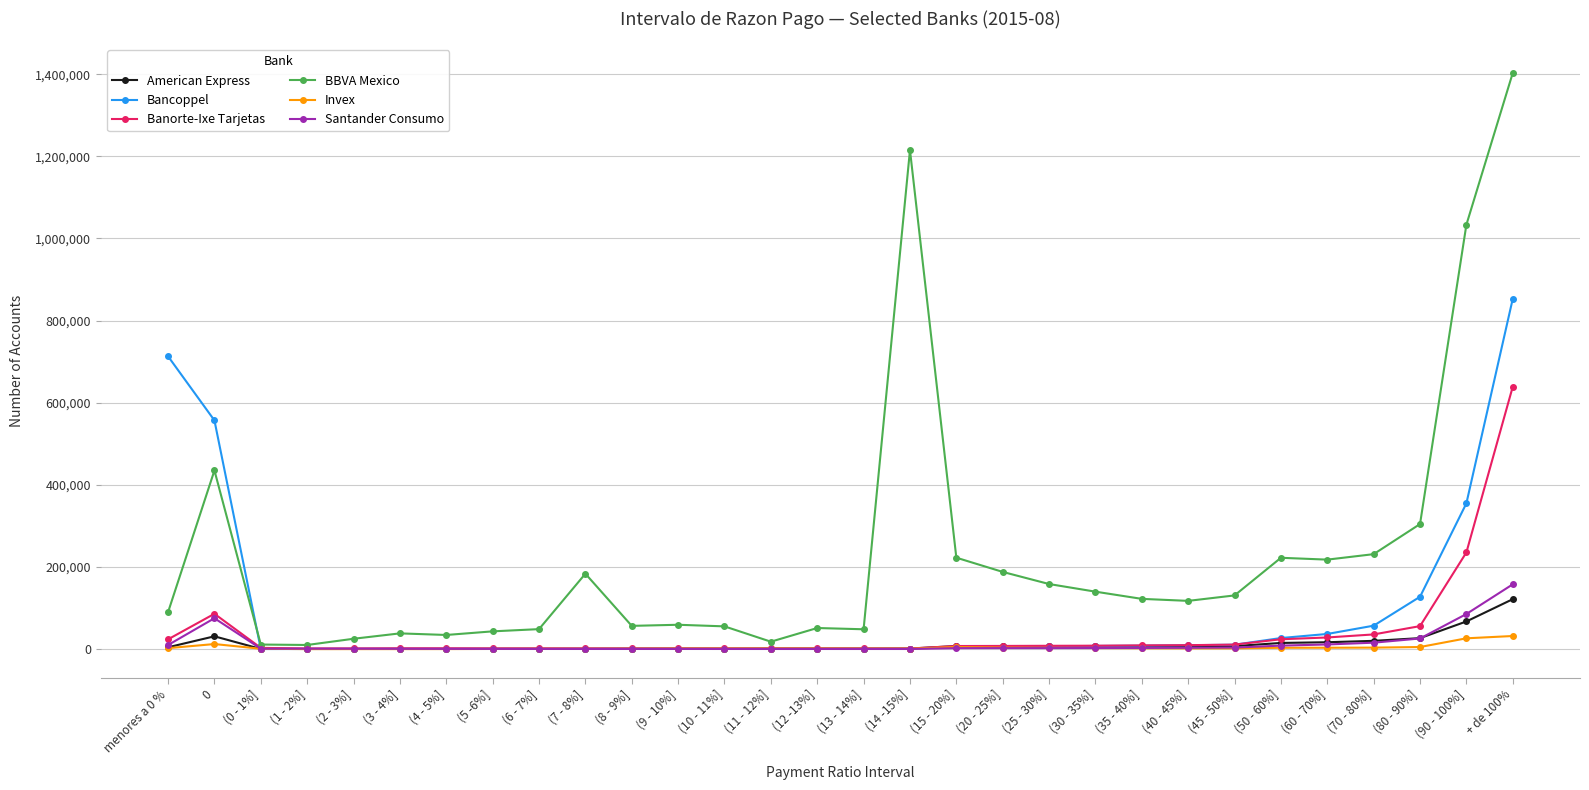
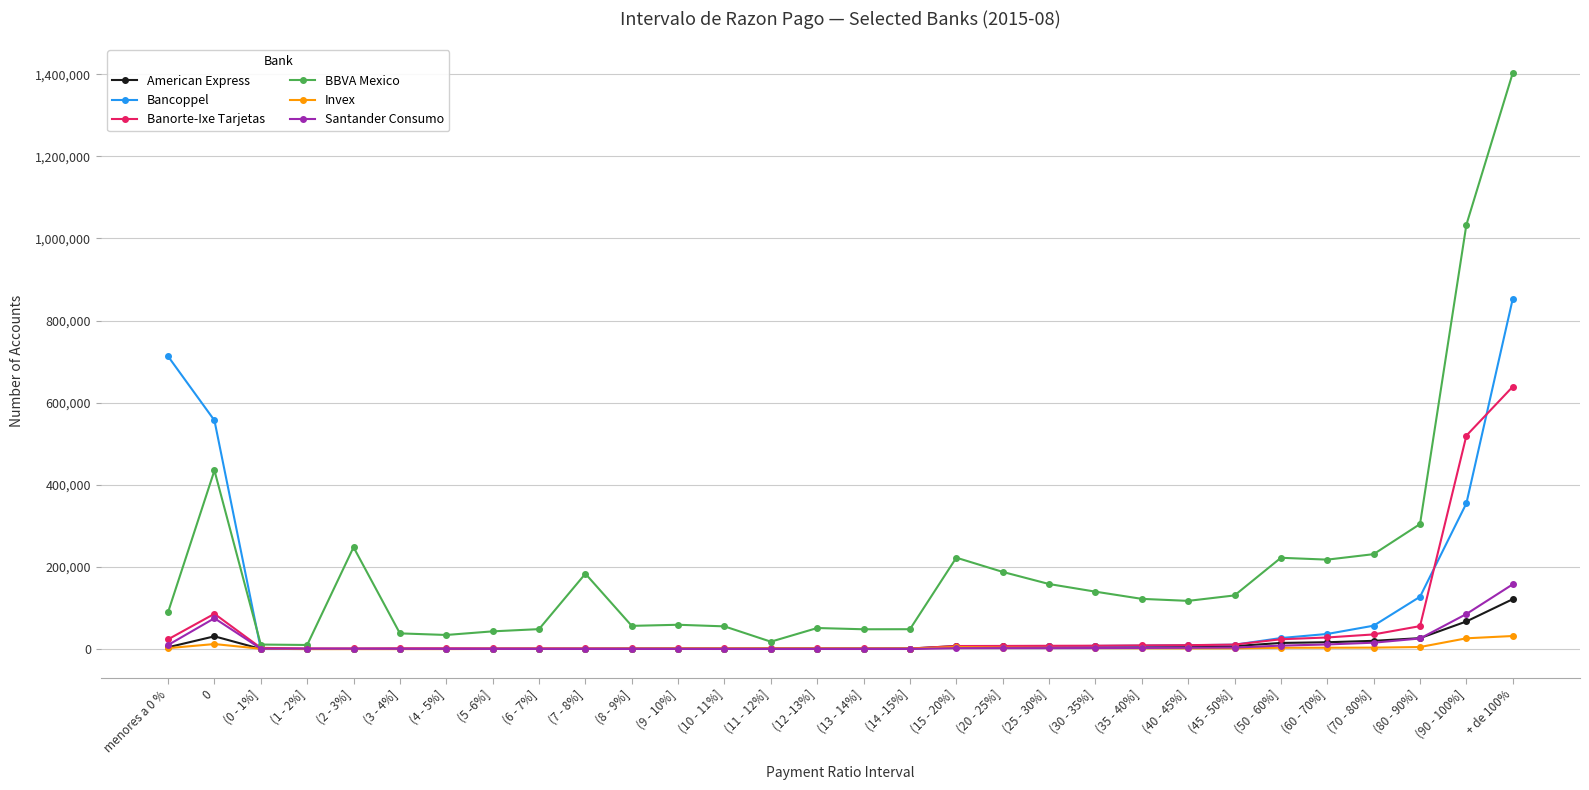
  {
    "American Express": {
      "0": "30,000",
      "(50 - 60%]": "20,000",
      "(90 - 100%]": "70,000",
      "+ de 100%": "120,000"
    },
    "Bancoppel": {
      "menores a 0 %": "710,000",
      "0": "560,000",
      "(60 - 70%]": "40,000",
      "(70 - 80%]": "60,000",
      "(80 - 90%]": "130,000",
      "(90 - 100%]": "360,000",
      "+ de 100%": "850,000"
    },
    "Banorte-Ixe Tarjetas": {
      "menores a 0 %": "20,000",
      "0": "90,000",
      "(60 - 70%]": "30,000",
      "(70 - 80%]": "40,000",
      "(80 - 90%]": "60,000",
-     "(90 - 100%]": "240,000",
+     "(90 - 100%]": "520,000",
      "+ de 100%": "640,000"
    },
    "BBVA Mexico": {
      "menores a 0 %": "90,000",
      "0": "440,000",
      "(0 - 1%]": "10,000",
      "(1 - 2%]": "10,000",
-     "(2 - 3%]": "30,000",
+     "(2 - 3%]": "250,000",
      "(3 - 4%]": "40,000",
      "(4 - 5%]": "30,000",
      "(5 -6%]": "40,000",
      "(6 - 7%]": "50,000",
      "(7 - 8%]": "180,000",
      "(8 - 9%]": "60,000",
      "(9 - 10%]": "60,000",
      "(10 - 11%]": "60,000",
      "(11 - 12%]": "20,000",
      "(12 -13%]": "50,000",
      "(13 - 14%]": "50,000",
-     "(14 -15%]": "1,220,000",
+     "(14 -15%]": "50,000",
      "(15 - 20%]": "220,000",
      "(20 - 25%]": "190,000",
      "(25 - 30%]": "160,000",
      "(30 - 35%]": "140,000",
      "(35 - 40%]": "120,000",
      "(40 - 45%]": "120,000",
      "(45 - 50%]": "130,000",
      "(50 - 60%]": "220,000",
      "(60 - 70%]": "220,000",
      "(70 - 80%]": "230,000",
      "(80 - 90%]": "300,000",
      "(90 - 100%]": "1,030,000",
      "+ de 100%": "1,400,000"
    },
    "Invex": {
      "0": "10,000",
      "(60 - 70%]": "0",
      "(70 - 80%]": "0",
      "(80 - 90%]": "10,000",
      "(90 - 100%]": "30,000",
      "+ de 100%": "30,000"
    },
    "Santander Consumo": {
      "0": "80,000",
      "(90 - 100%]": "90,000",
      "+ de 100%": "160,000"
    }
  }
